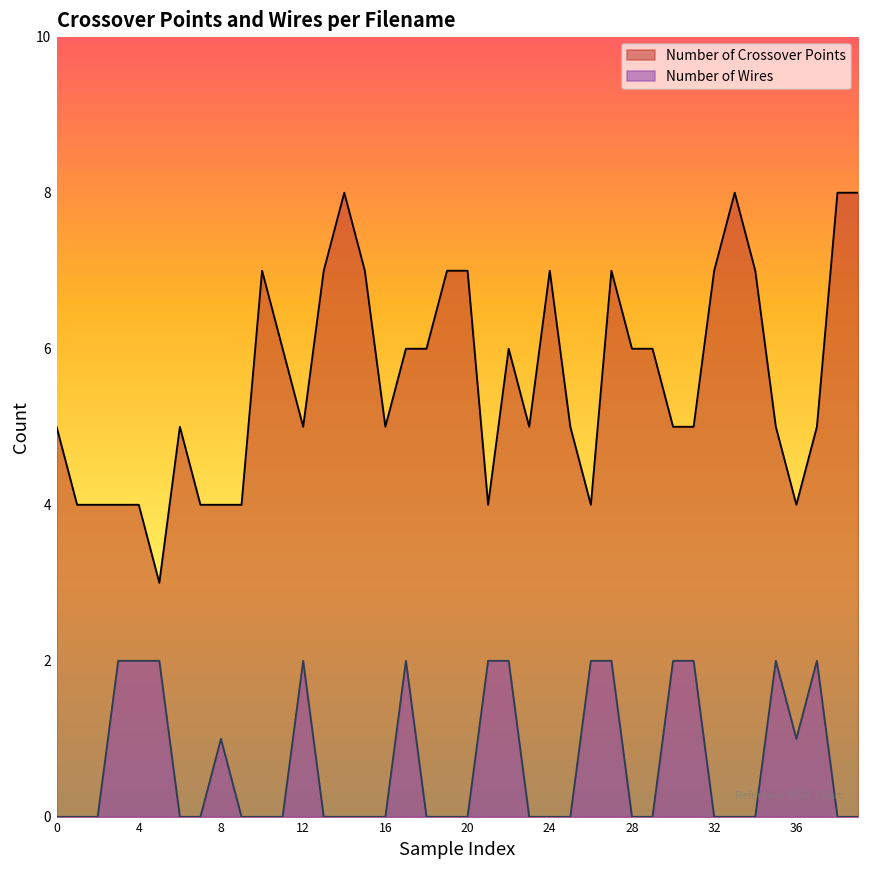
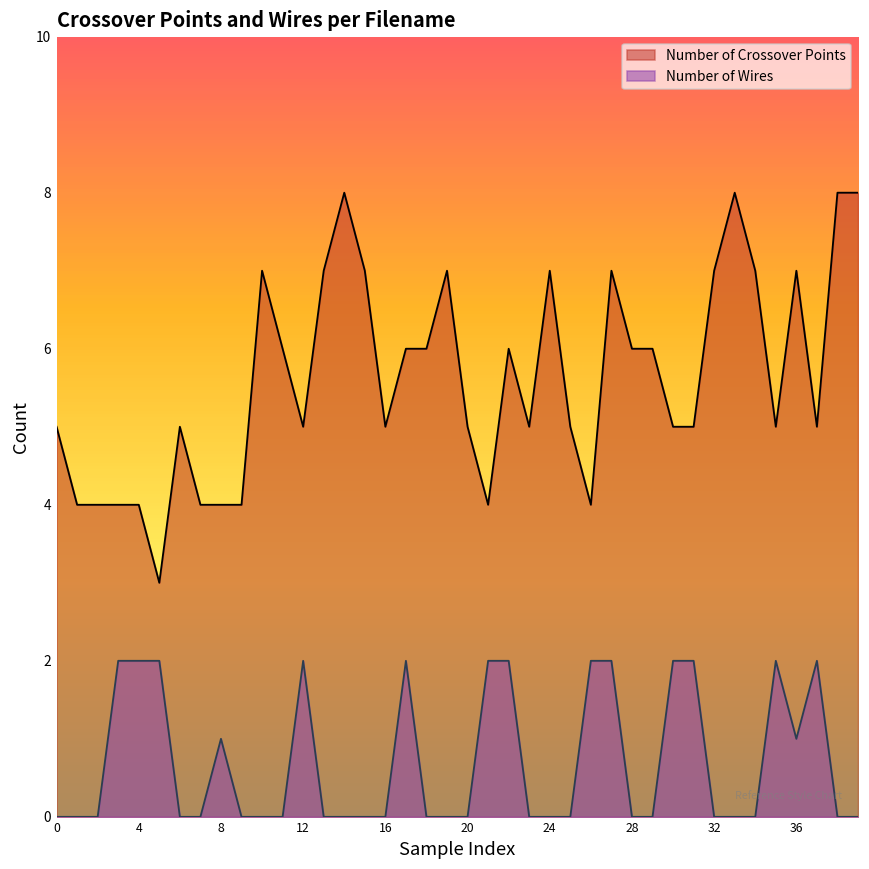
  {
    "Number of Crossover Points": {
      "0": 5,
      "4": 4,
      "8": 4,
      "12": 5,
      "16": 5,
-     "20": 7,
+     "20": 5,
      "24": 7,
      "28": 6,
      "32": 7,
-     "36": 4
+     "36": 7
    },
    "Number of Wires": {
      "0": 0,
      "4": 2,
      "8": 1,
      "12": 2,
      "16": 0,
      "20": 0,
      "24": 0,
      "28": 0,
      "32": 0,
      "36": 1
    }
  }
